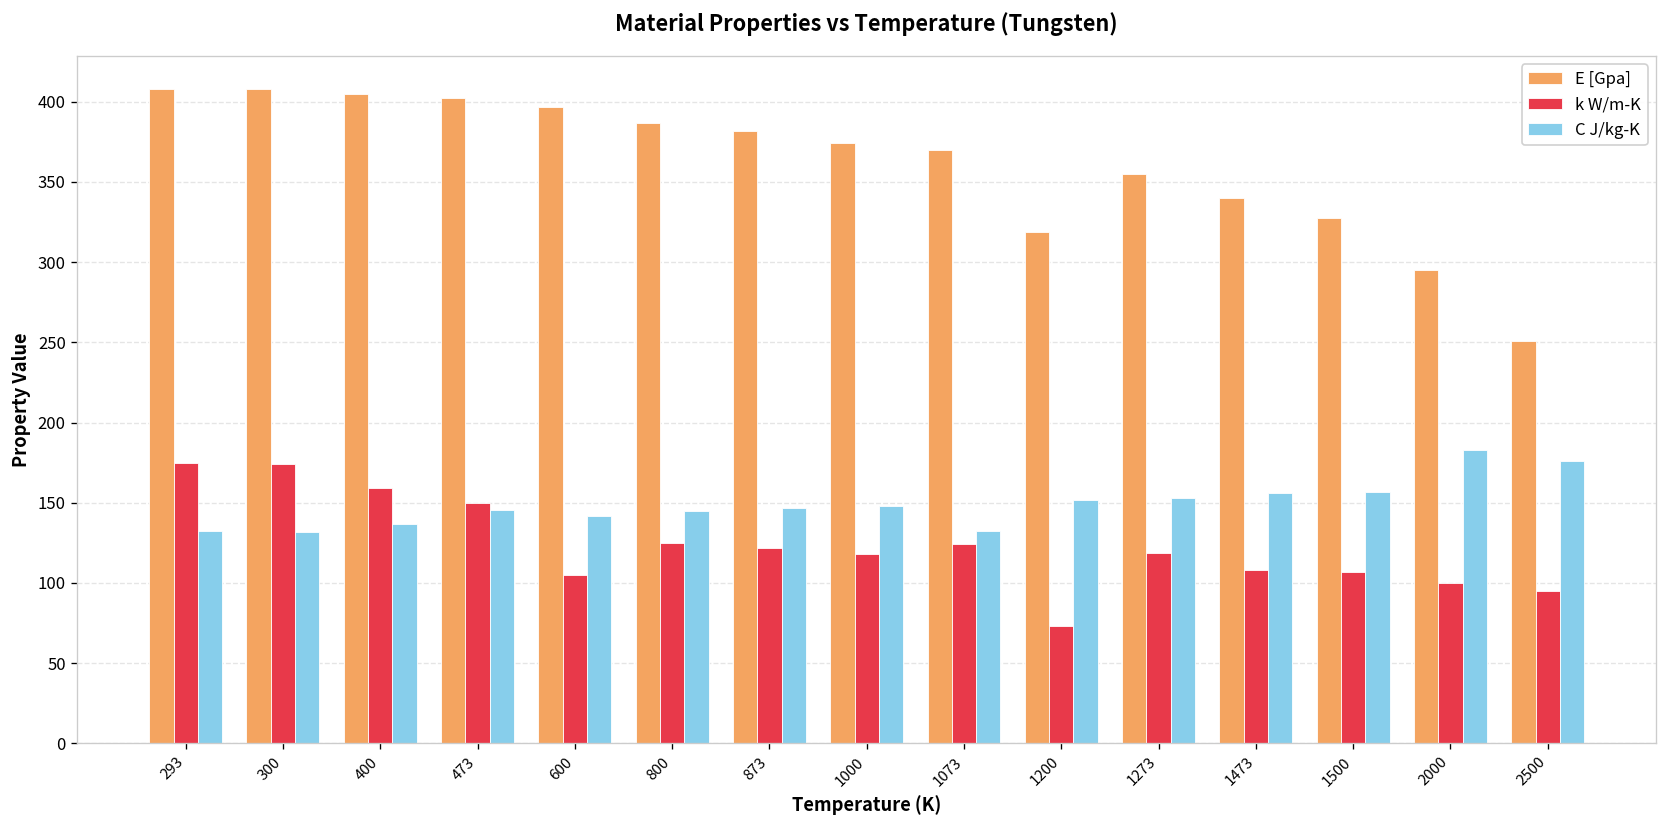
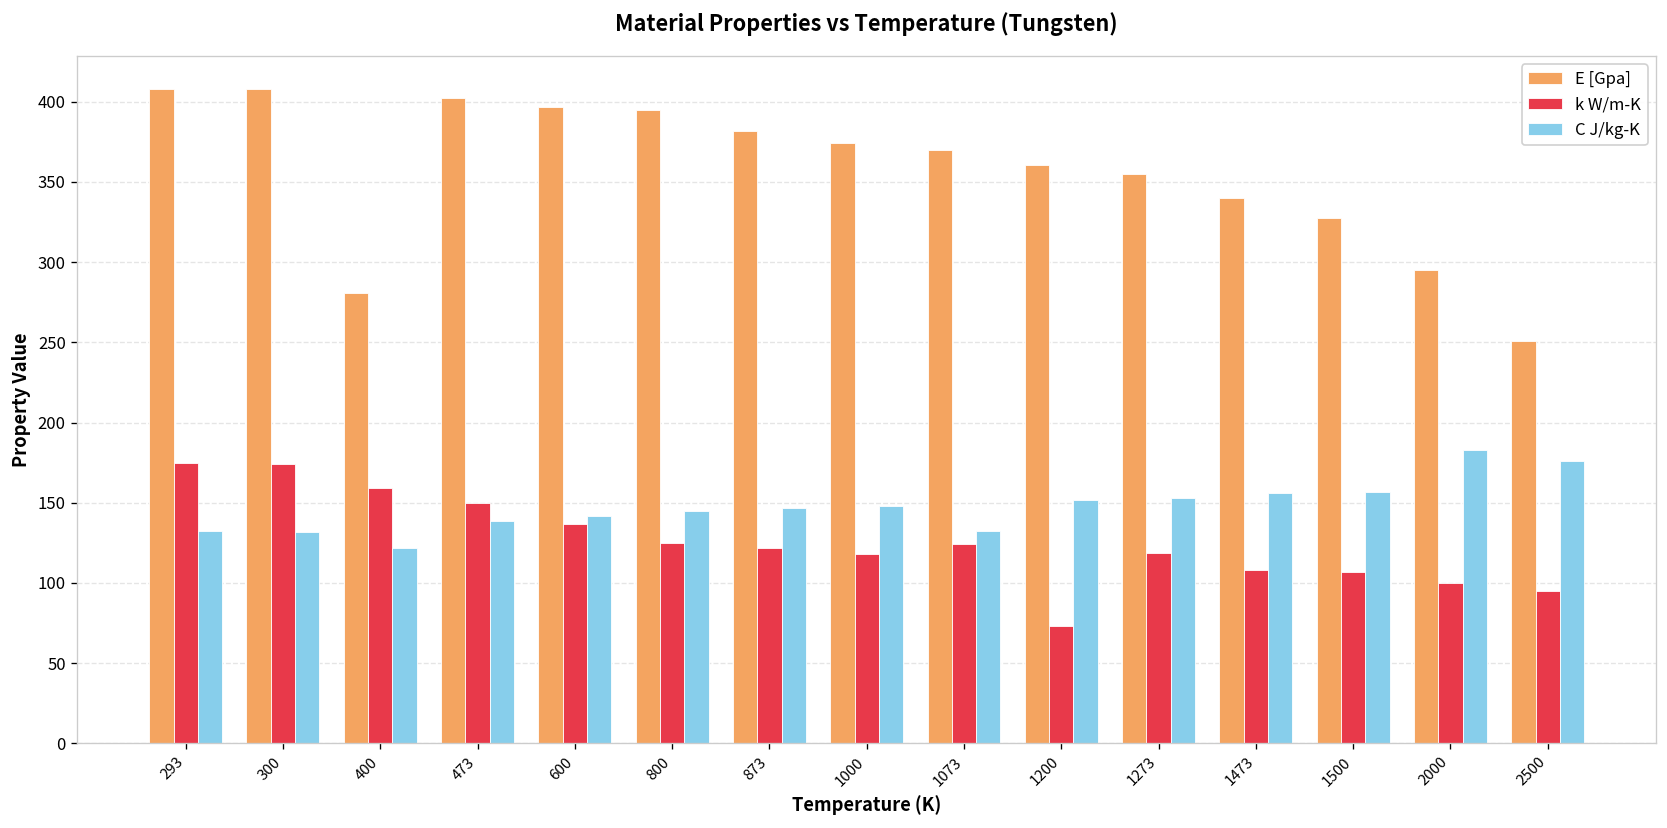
  {
    "E [Gpa]": {
      "293": 408,
      "300": 408,
-     "400": 405,
+     "400": 280,
      "473": 402,
      "600": 397,
-     "800": 386,
+     "800": 395,
      "873": 382,
      "1000": 374,
      "1073": 370,
-     "1200": 319,
+     "1200": 361,
      "1273": 355,
      "1473": 340,
      "1500": 328,
      "2000": 295,
      "2500": 251
    },
    "k W/m-K": {
      "293": 175,
      "300": 174,
      "400": 159,
      "473": 150,
-     "600": 105,
+     "600": 137,
      "800": 125,
      "873": 122,
      "1000": 118,
      "1073": 125,
      "1200": 73,
      "1273": 119,
      "1473": 108,
      "1500": 107,
      "2000": 100,
      "2500": 95
    },
    "C J/kg-K": {
      "293": 132,
      "300": 132,
-     "400": 137,
-     "473": 145,
+     "400": 122,
+     "473": 138,
      "600": 142,
      "800": 145,
      "873": 147,
      "1000": 148,
      "1073": 132,
      "1200": 152,
      "1273": 153,
      "1473": 156,
      "1500": 157,
      "2000": 183,
      "2500": 176
    }
  }
